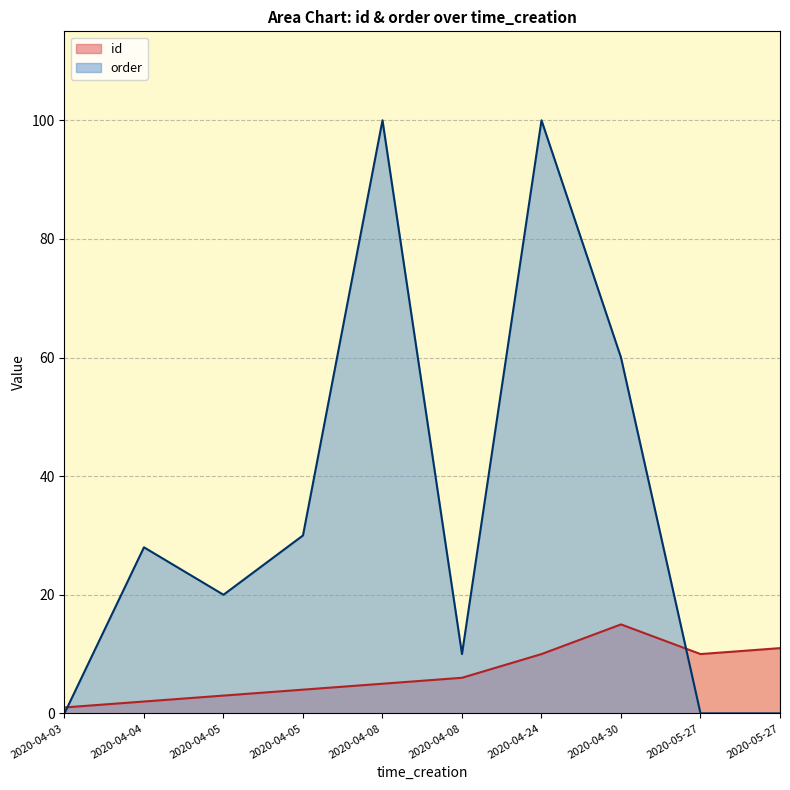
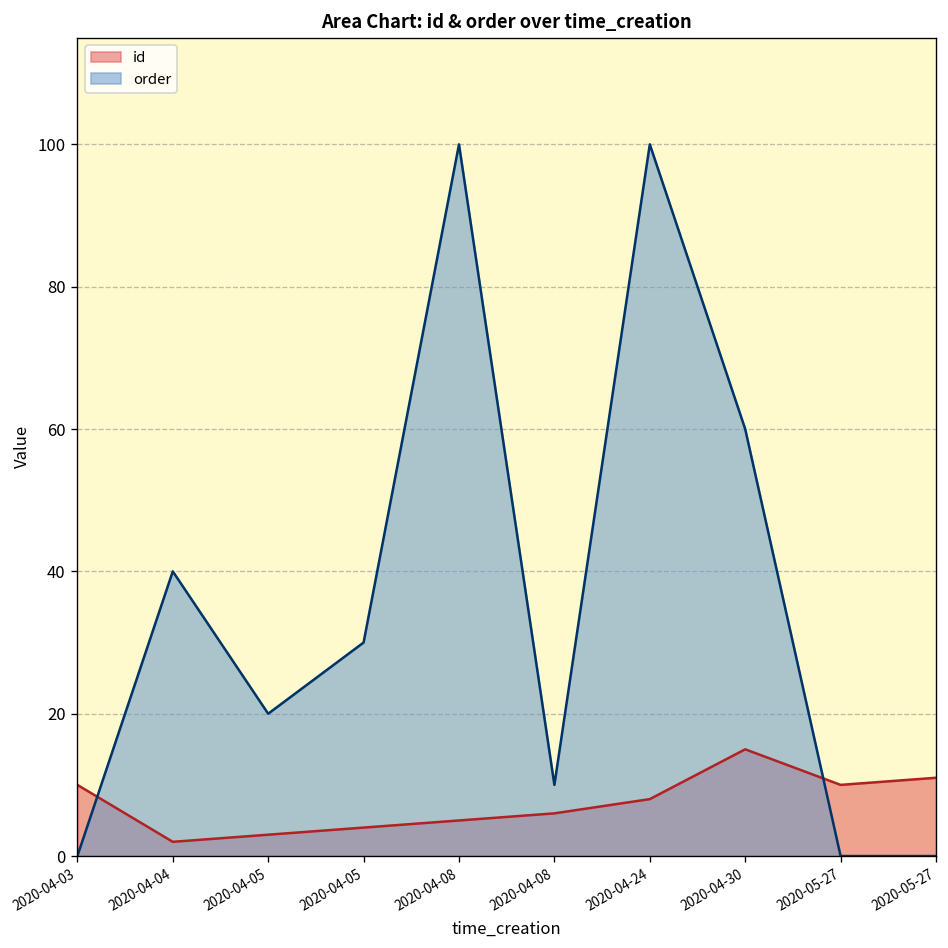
  {
    "id": {
-     "2020-04-03": 1,
+     "2020-04-03": 10,
      "2020-04-04": 2,
-     "2020-04-24": 10,
+     "2020-04-24": 8,
      "2020-04-30": 15
    },
    "order": {
      "2020-04-03": 0,
-     "2020-04-04": 28,
+     "2020-04-04": 40,
      "2020-04-24": 100,
      "2020-04-30": 60
    }
  }
